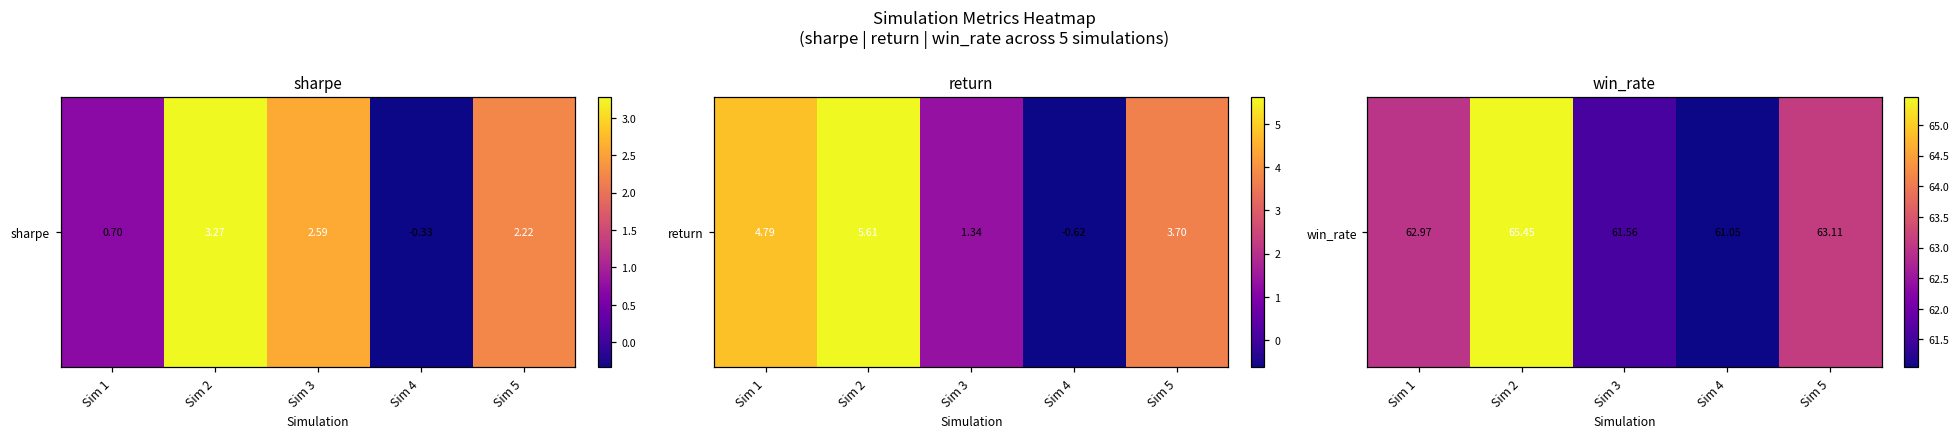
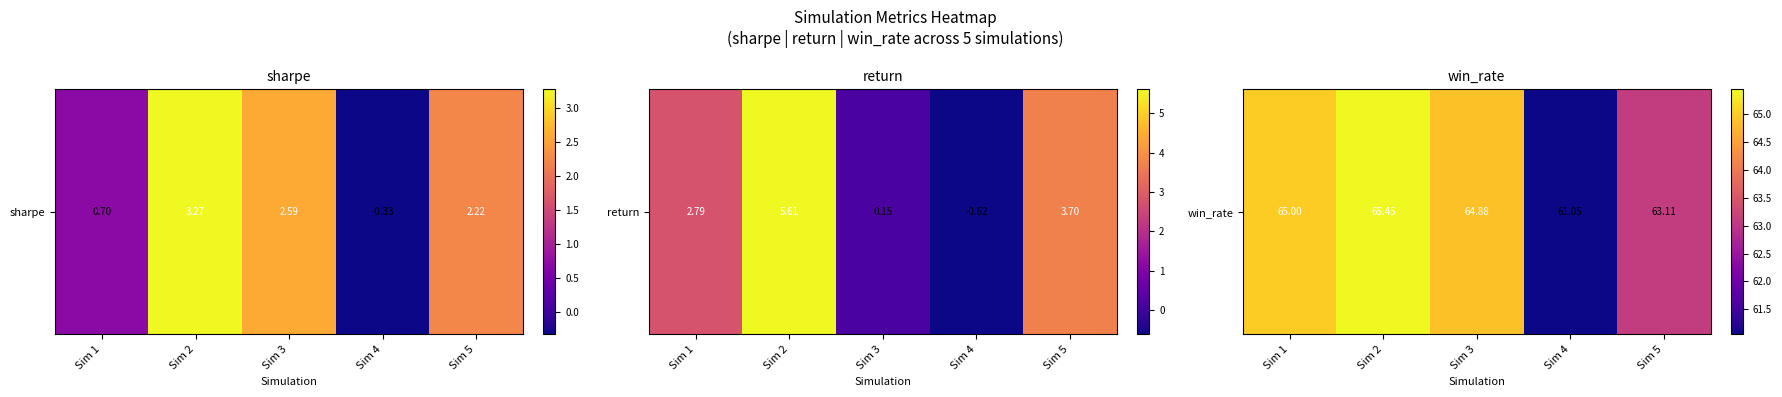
  {
    "sharpe": {
      "sharpe": {
        "Sim 1": 0.70,
        "Sim 2": 3.27,
        "Sim 3": 2.59,
        "Sim 4": -0.33,
        "Sim 5": 2.22
      }
    },
    "return": {
      "return": {
-       "Sim 1": 4.79,
+       "Sim 1": 2.79,
        "Sim 2": 5.61,
-       "Sim 3": 1.34,
+       "Sim 3": 0.15,
        "Sim 4": -0.62,
        "Sim 5": 3.70
      }
    },
    "win_rate": {
      "win_rate": {
-       "Sim 1": 62.97,
+       "Sim 1": 65.00,
        "Sim 2": 65.45,
-       "Sim 3": 61.56,
+       "Sim 3": 64.88,
        "Sim 4": 61.05,
        "Sim 5": 63.11
      }
    }
  }
